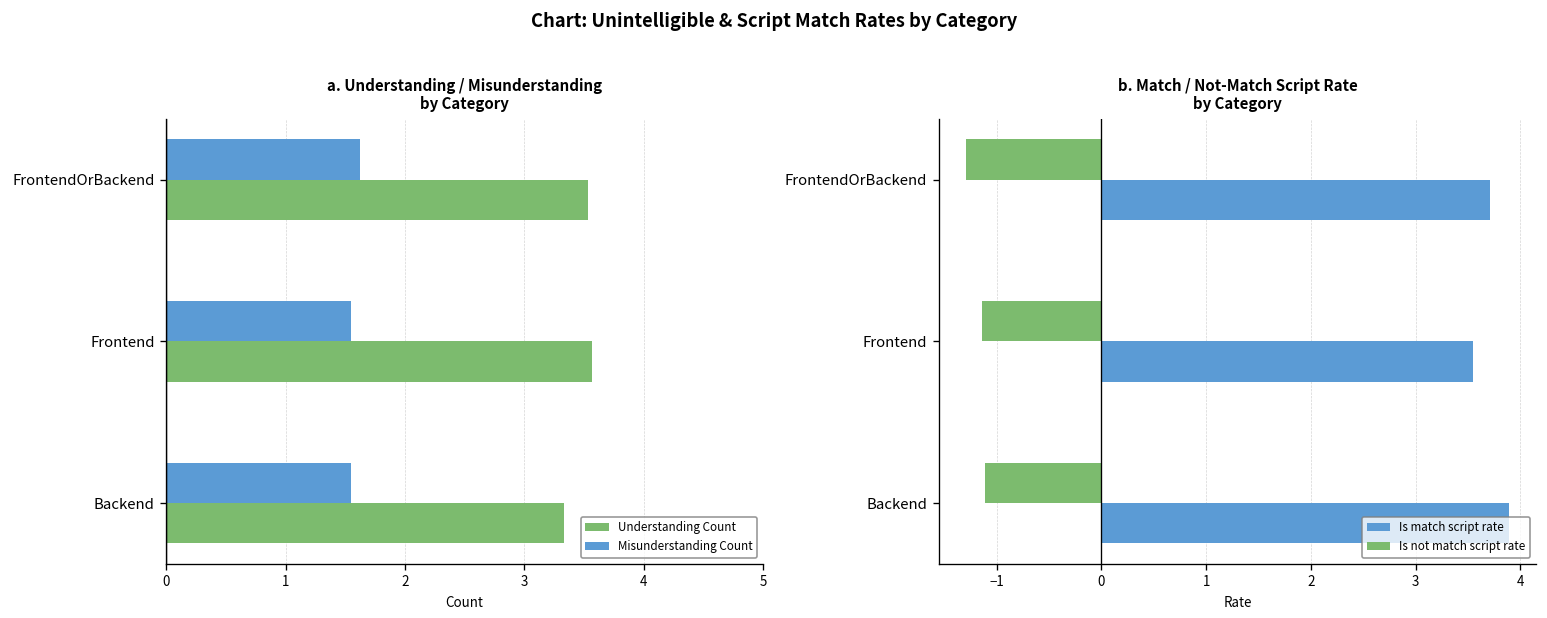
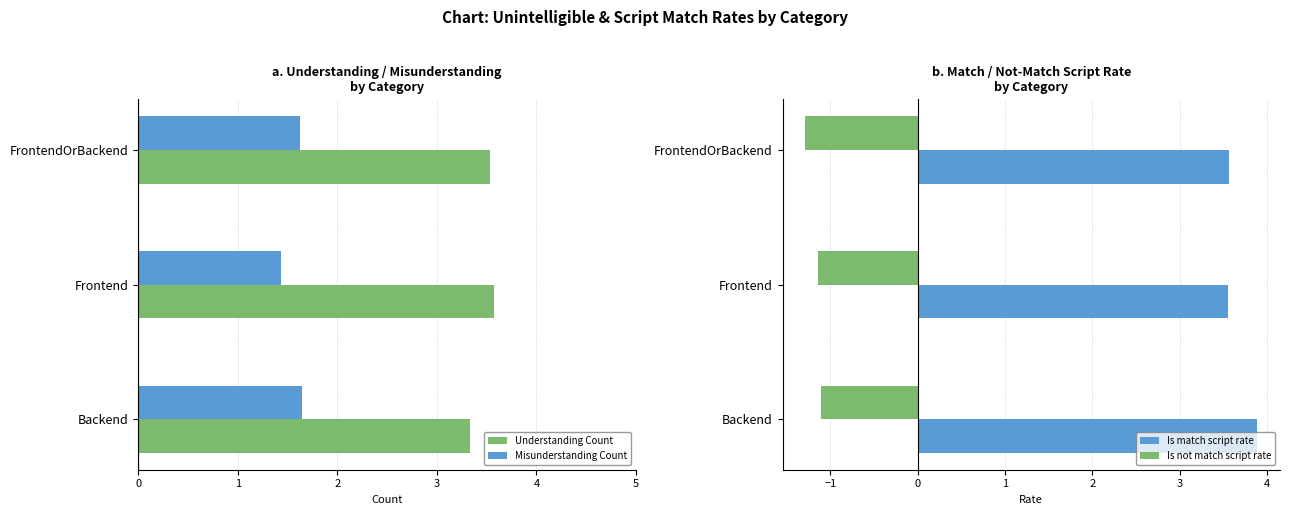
  {
    "a. Understanding / Misunderstanding by Category": {
      "Understanding Count": {
        "FrontendOrBackend": 3.5,
        "Frontend": 3.6,
        "Backend": 3.3
      },
      "Misunderstanding Count": {
        "FrontendOrBackend": 1.6,
-       "Frontend": 1.6,
-       "Backend": 1.55
+       "Frontend": 1.4,
+       "Backend": 1.64
      }
    },
    "b. Match / Not-Match Script Rate by Category": {
      "Is match script rate": {
-       "FrontendOrBackend": 3.7,
+       "FrontendOrBackend": 3.6,
        "Frontend": 3.6
      },
      "Is not match script rate": {
        "FrontendOrBackend": -1.3,
        "Frontend": -1.1,
        "Backend": -1.1
      }
    }
  }
